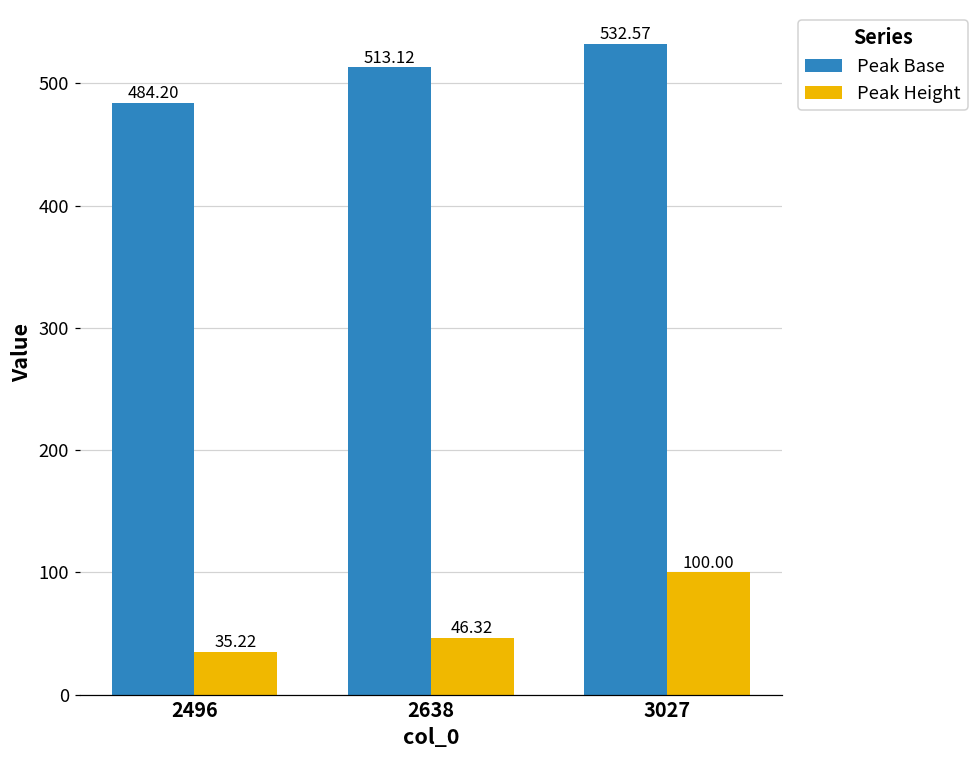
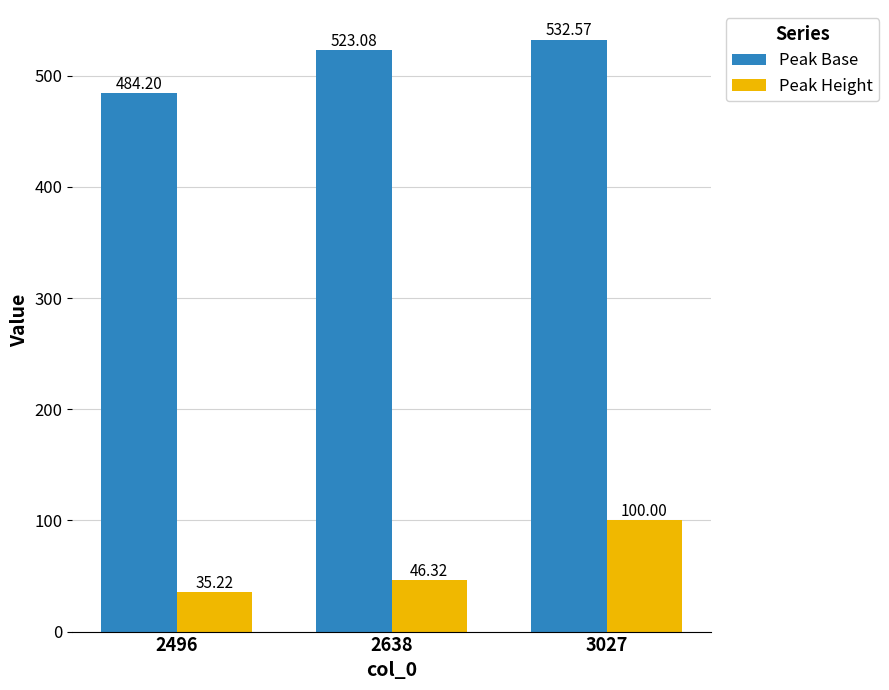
  {
    "Peak Base": {
      "2496": 484.20,
-     "2638": 513.12,
+     "2638": 523.08,
      "3027": 532.57
    },
    "Peak Height": {
      "2496": 35.22,
      "2638": 46.32,
      "3027": 100.00
    }
  }
